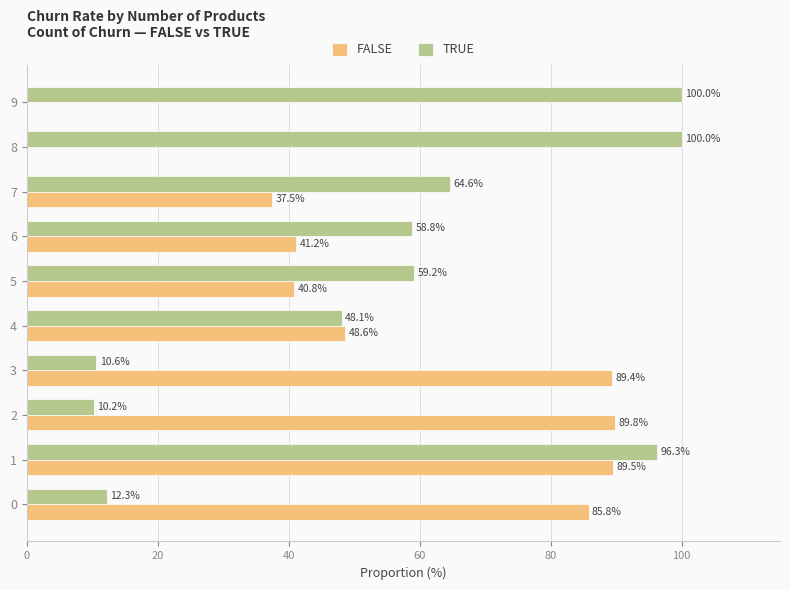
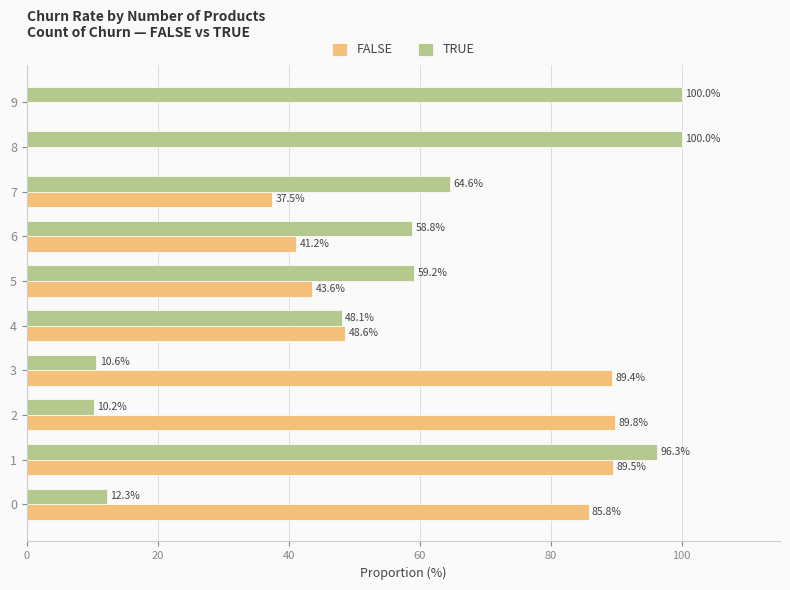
  {
    "FALSE": {
      "7": "37.5%",
      "6": "41.2%",
-     "5": "40.8%",
+     "5": "43.6%",
      "4": "48.6%",
      "3": "89.4%",
      "2": "89.8%",
      "1": "89.5%",
      "0": "85.8%"
    },
    "TRUE": {
      "9": "100.0%",
      "8": "100.0%",
      "7": "64.6%",
      "6": "58.8%",
      "5": "59.2%",
      "4": "48.1%",
      "3": "10.6%",
      "2": "10.2%",
      "1": "96.3%",
      "0": "12.3%"
    }
  }
